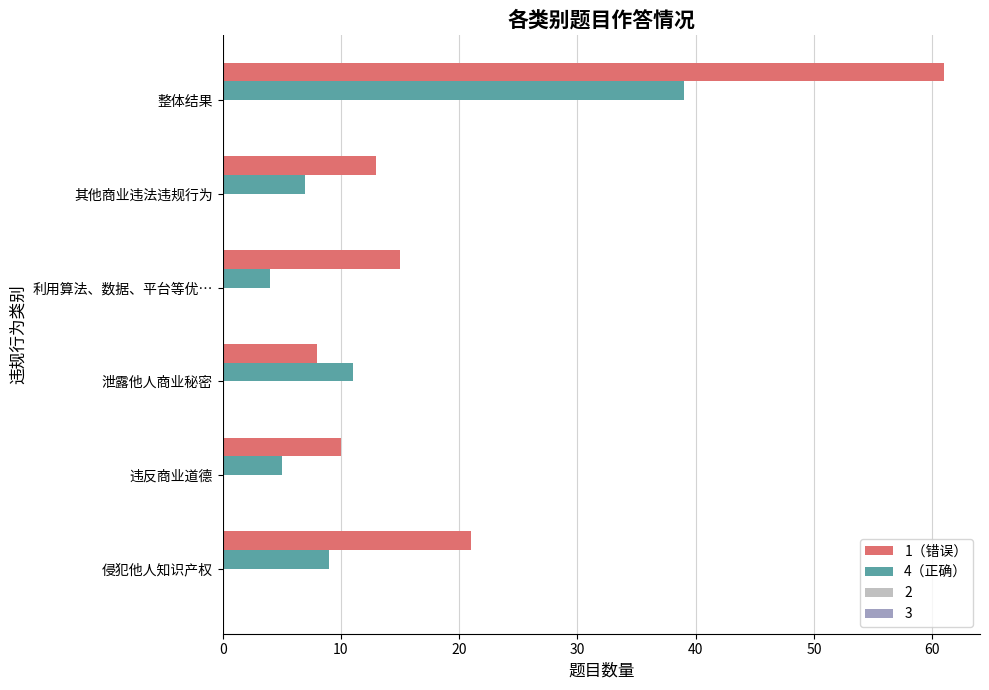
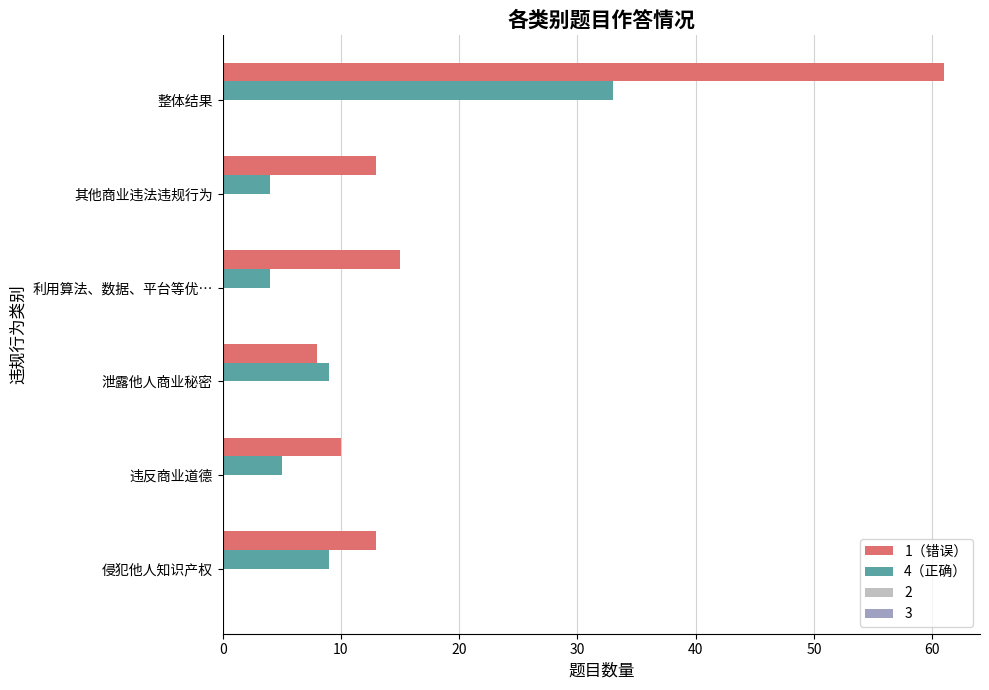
  {
    "1（错误）": {
      "整体结果": 61,
      "其他商业违法违规行为": 13,
      "利用算法、数据、平台等优…": 15,
      "泄露他人商业秘密": 8,
      "违反商业道德": 10,
-     "侵犯他人知识产权": 21
+     "侵犯他人知识产权": 13
    },
    "4（正确）": {
-     "整体结果": 39,
-     "其他商业违法违规行为": 7,
+     "整体结果": 33,
+     "其他商业违法违规行为": 4,
      "利用算法、数据、平台等优…": 4,
-     "泄露他人商业秘密": 11,
+     "泄露他人商业秘密": 9,
      "违反商业道德": 5,
      "侵犯他人知识产权": 9
    }
  }
